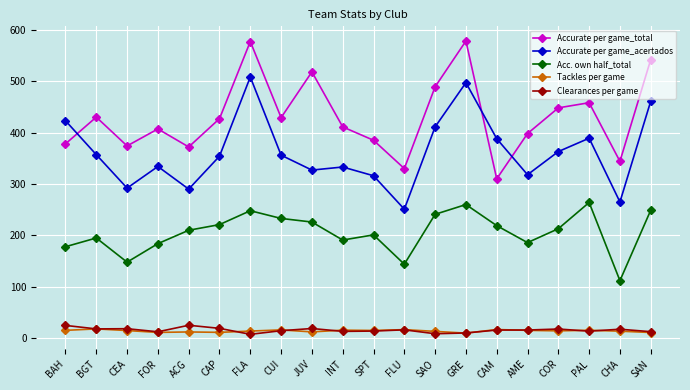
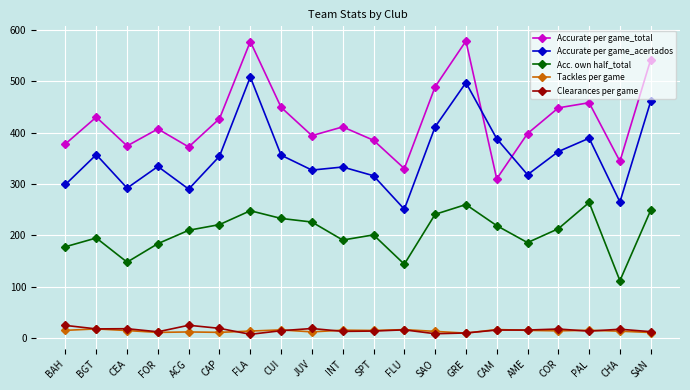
  {
    "Accurate per game_total": {
      "BAH": 380,
      "BGT": 430,
      "CEA": 370,
      "FOR": 410,
      "ACG": 370,
      "CAP": 430,
      "FLA": 580,
-     "CUI": 430,
-     "JUV": 520,
+     "CUI": 450,
+     "JUV": 390,
      "INT": 410,
      "SPT": 390,
      "FLU": 330,
      "SAO": 490,
      "GRE": 580,
      "CAM": 310,
      "AME": 400,
      "COR": 450,
      "PAL": 460,
      "CHA": 340
    },
    "Accurate per game_acertados": {
-     "BAH": 420,
+     "BAH": 300,
      "BGT": 360,
      "CEA": 290,
      "FOR": 330,
      "ACG": 290,
      "CAP": 350,
      "FLA": 510,
      "CUI": 360,
      "JUV": 330,
      "INT": 330,
      "SPT": 320,
      "FLU": 250,
      "SAO": 410,
      "GRE": 500,
      "CAM": 390,
      "AME": 320,
      "COR": 360,
      "PAL": 390,
      "CHA": 270,
      "SAN": 460
    },
    "Acc. own half_total": {
      "BAH": 180,
      "BGT": 200,
      "CEA": 150,
      "FOR": 180,
      "ACG": 210,
      "CAP": 220,
      "FLA": 250,
      "CUI": 230,
      "JUV": 230,
      "INT": 190,
      "SPT": 200,
      "FLU": 140,
      "SAO": 240,
      "GRE": 260,
      "CAM": 220,
      "AME": 190,
      "COR": 210,
      "PAL": 260,
      "CHA": 110,
      "SAN": 250
    },
    "Tackles per game": {
      "BAH": 20,
      "ACG": 10,
      "CAP": 10,
      "FLA": 10,
      "JUV": 10
    },
    "Clearances per game": {
      "BAH": 30,
      "ACG": 30,
      "CAP": 20,
      "FLA": 10,
      "JUV": 20
    }
  }
